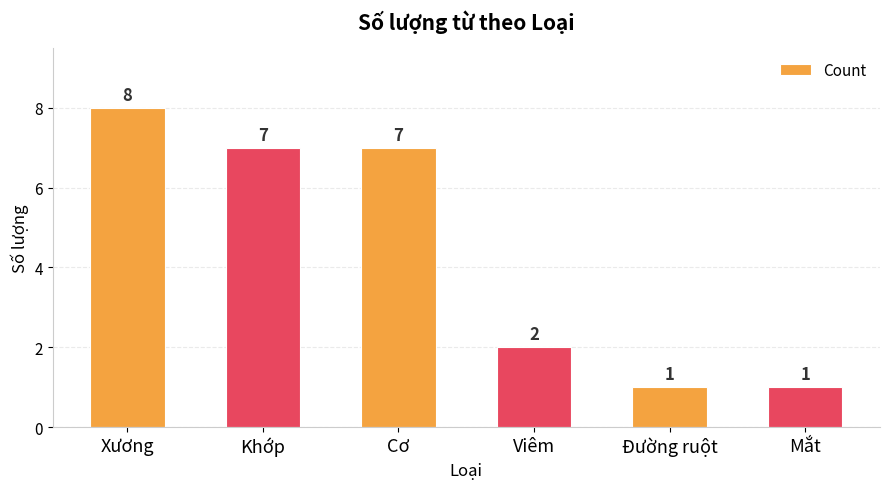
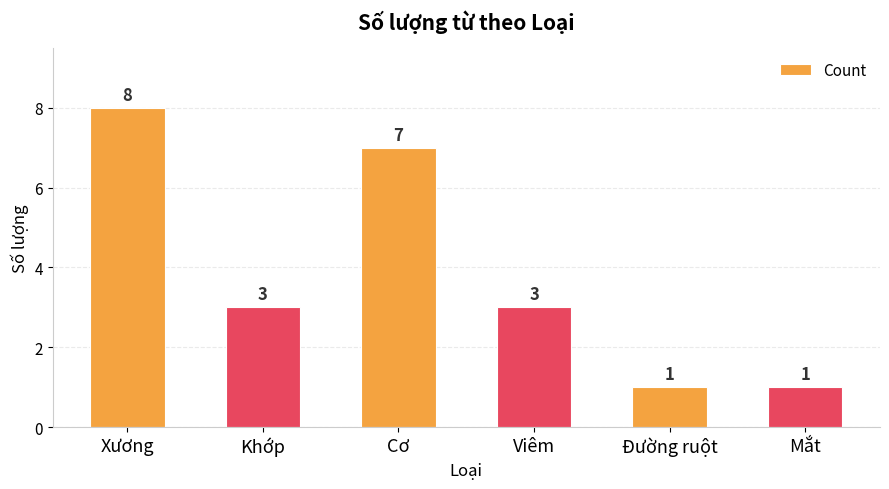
  {
    "Xương": 8,
-   "Khớp": 7,
+   "Khớp": 3,
    "Cơ": 7,
-   "Viêm": 2,
+   "Viêm": 3,
    "Đường ruột": 1,
    "Mắt": 1
  }
